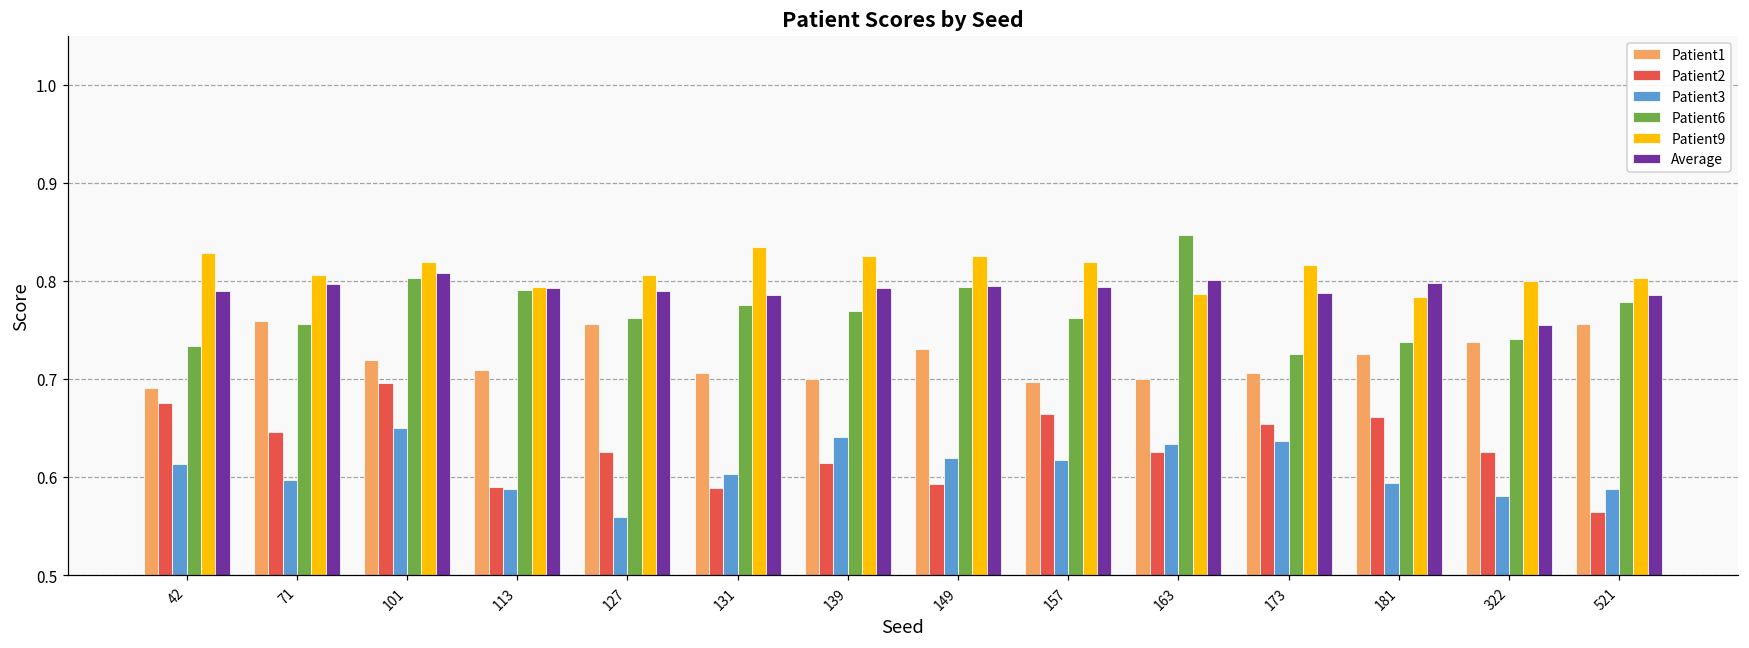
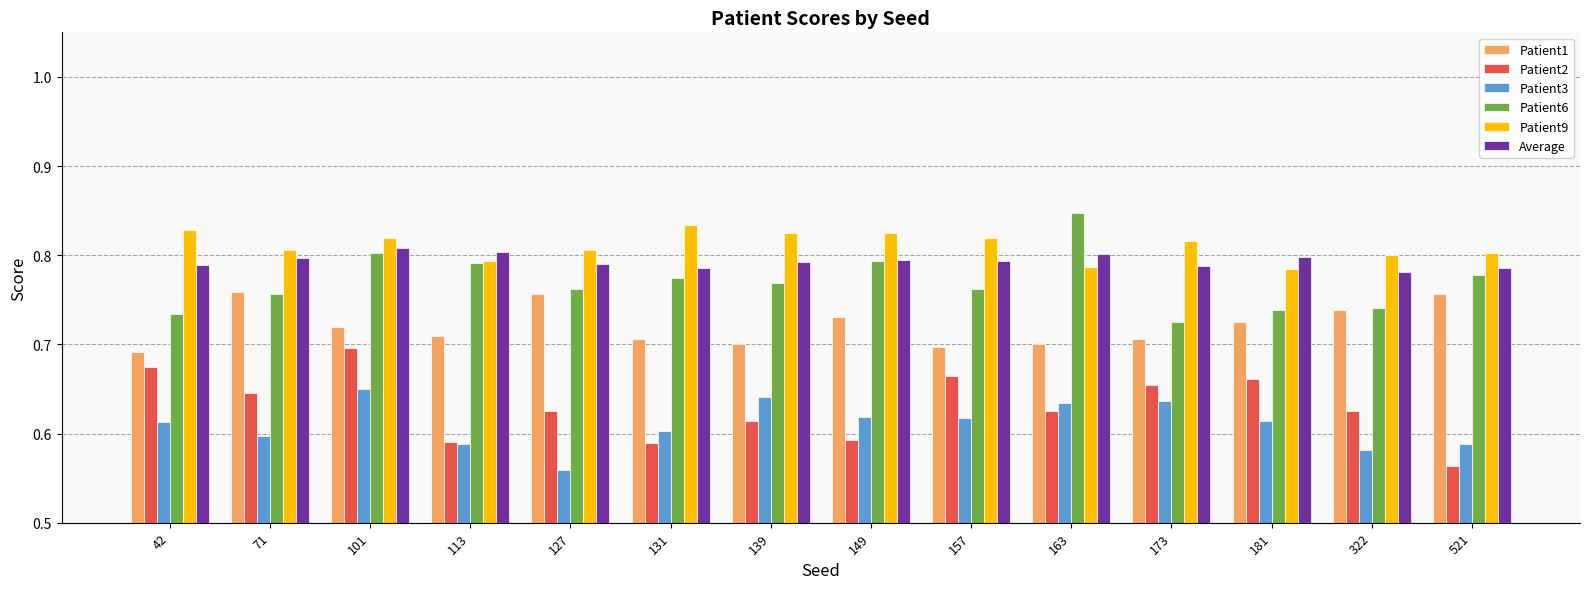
  {
    "Patient1": {
      "42": 0.69,
      "71": 0.76,
      "101": 0.72,
      "113": 0.71,
      "127": 0.76,
      "131": 0.71,
      "139": 0.70,
      "149": 0.73,
      "157": 0.70,
      "163": 0.70,
      "173": 0.71,
      "181": 0.73,
      "322": 0.74,
      "521": 0.76
    },
    "Patient2": {
      "42": 0.68,
      "71": 0.65,
      "101": 0.70,
      "113": 0.59,
      "127": 0.63,
      "131": 0.59,
      "139": 0.61,
      "149": 0.59,
      "157": 0.66,
      "163": 0.63,
      "173": 0.65,
      "181": 0.66,
      "322": 0.63,
      "521": 0.56
    },
    "Patient3": {
      "42": 0.61,
      "71": 0.60,
      "101": 0.65,
      "113": 0.59,
      "127": 0.56,
      "131": 0.60,
      "139": 0.64,
      "149": 0.62,
      "157": 0.62,
      "163": 0.63,
      "173": 0.64,
-     "181": 0.59,
+     "181": 0.61,
      "322": 0.58,
      "521": 0.59
    },
    "Patient6": {
      "42": 0.73,
      "71": 0.76,
      "101": 0.80,
      "113": 0.79,
      "127": 0.76,
      "131": 0.78,
      "139": 0.77,
      "149": 0.79,
      "157": 0.76,
      "163": 0.85,
      "173": 0.73,
      "181": 0.74,
      "322": 0.74,
      "521": 0.78
    },
    "Patient9": {
      "42": 0.83,
      "71": 0.81,
      "101": 0.82,
      "113": 0.79,
      "127": 0.81,
      "131": 0.83,
      "139": 0.83,
      "149": 0.83,
      "157": 0.82,
      "163": 0.79,
      "173": 0.82,
      "181": 0.78,
      "322": 0.80,
      "521": 0.80
    },
    "Average": {
      "42": 0.79,
      "71": 0.80,
      "101": 0.81,
-     "113": 0.79,
+     "113": 0.80,
      "127": 0.79,
      "131": 0.79,
      "139": 0.79,
      "149": 0.80,
      "157": 0.79,
      "163": 0.80,
      "173": 0.79,
      "181": 0.80,
-     "322": 0.76,
+     "322": 0.78,
      "521": 0.79
    }
  }
